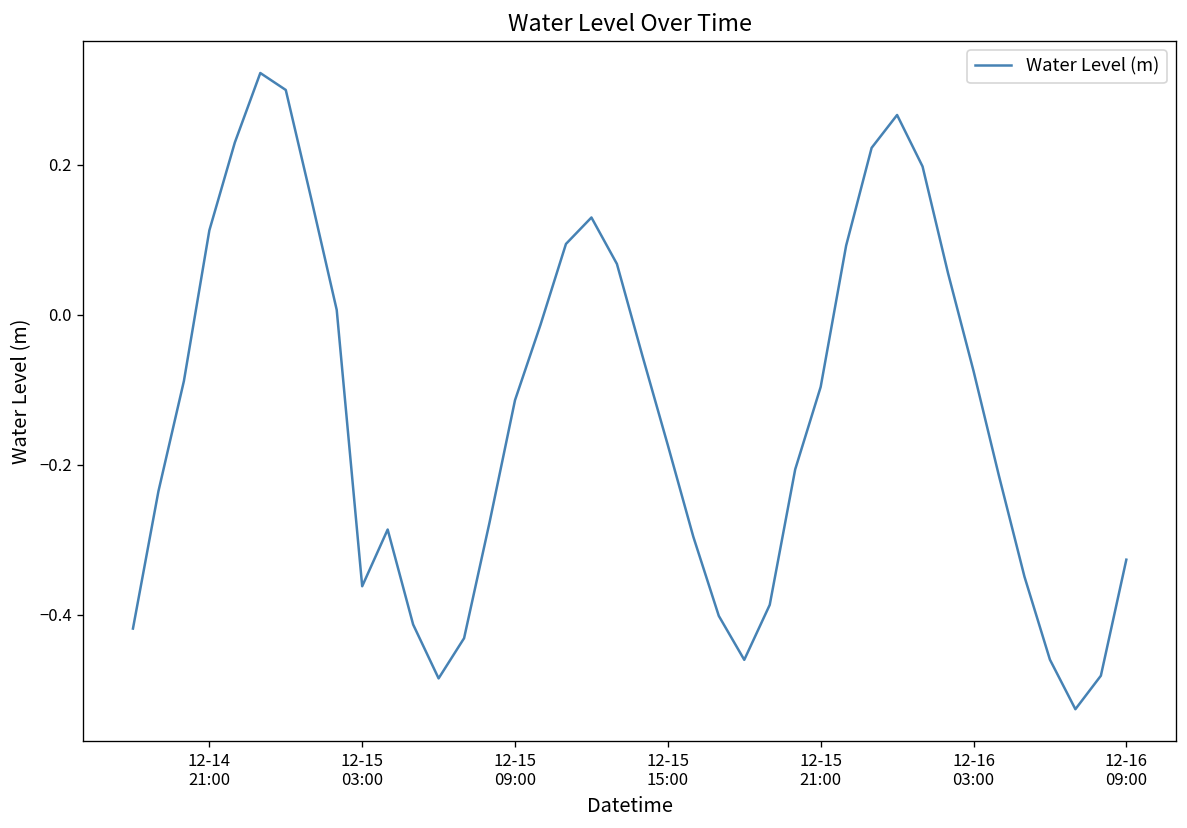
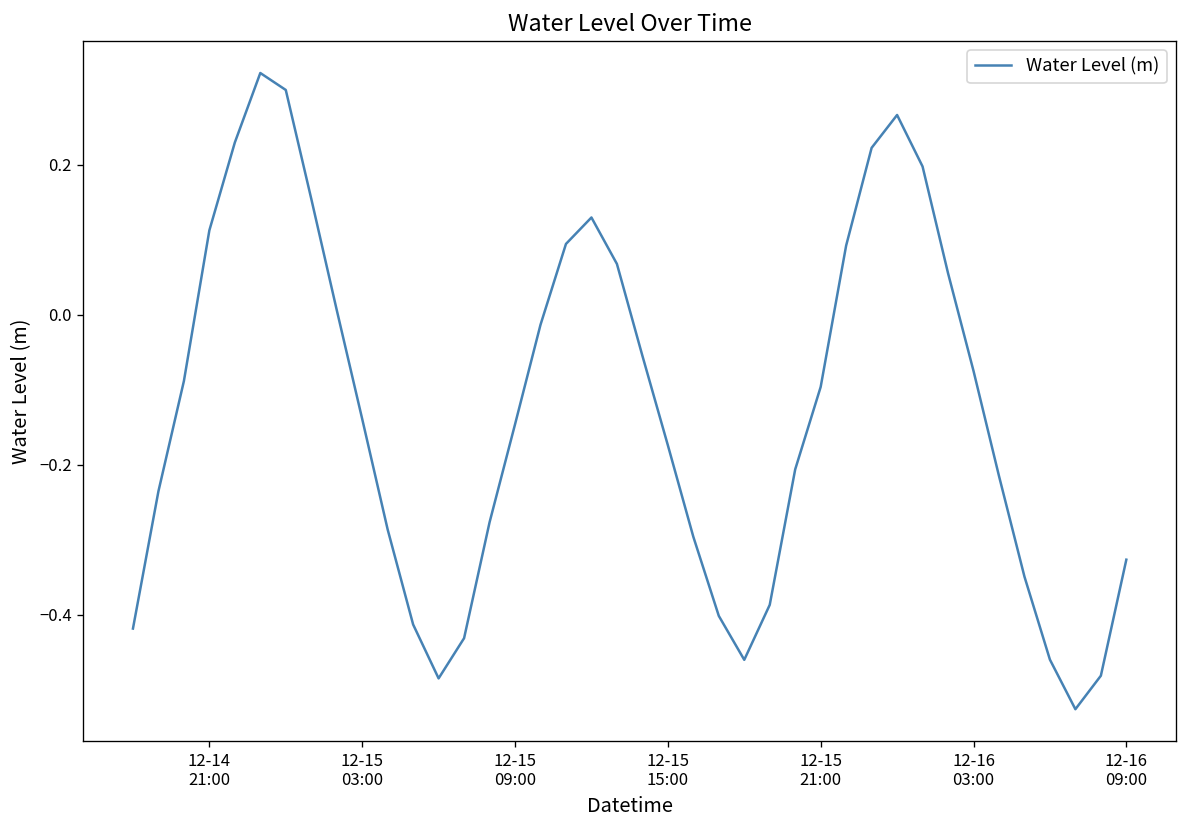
  {
    "12-14 21:00": 0.11,
-   "12-15 03:00": -0.36,
-   "12-15 09:00": -0.11,
+   "12-15 03:00": -0.14,
+   "12-15 09:00": -0.15,
    "12-15 15:00": -0.17,
    "12-15 21:00": -0.10,
    "12-16 03:00": -0.07,
    "12-16 09:00": -0.33
  }
